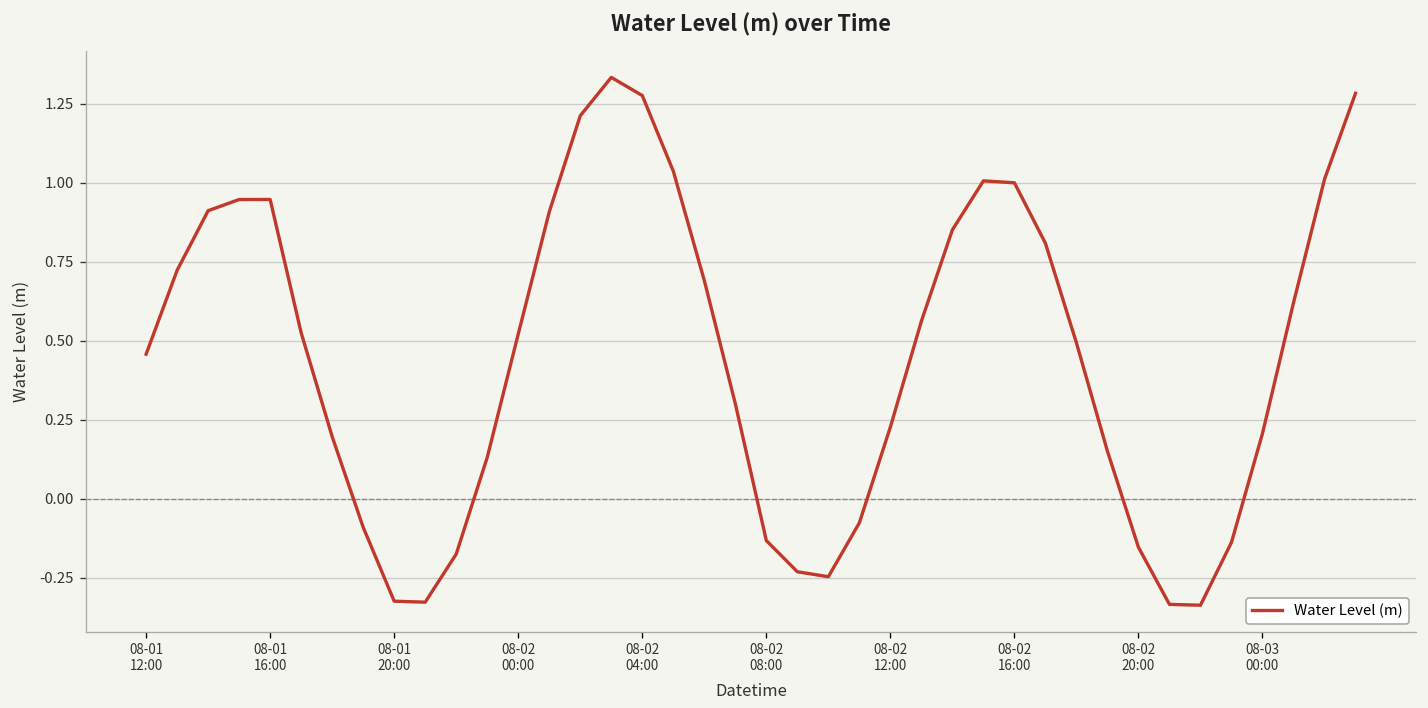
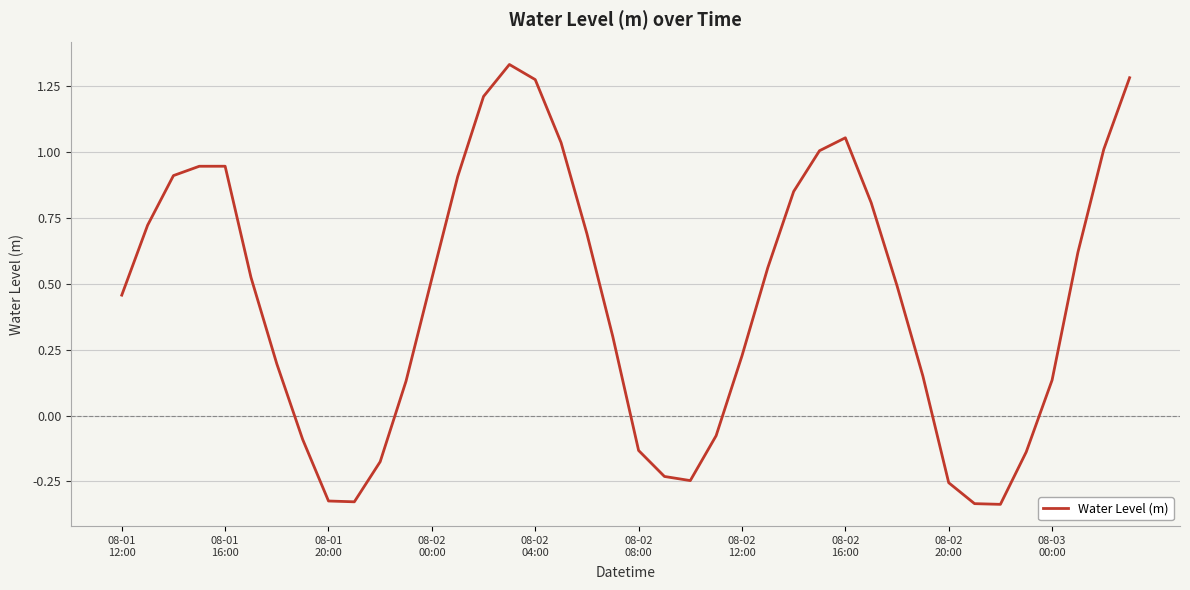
  {
    "08-01 12:00": 0.46,
    "08-01 16:00": 0.95,
    "08-01 20:00": -0.32,
    "08-02 00:00": 0.52,
    "08-02 04:00": 1.28,
    "08-02 08:00": -0.13,
    "08-02 12:00": 0.23,
-   "08-02 16:00": 1.00,
-   "08-02 20:00": -0.15,
-   "08-03 00:00": 0.21
+   "08-02 16:00": 1.05,
+   "08-02 20:00": -0.25,
+   "08-03 00:00": 0.13
  }
